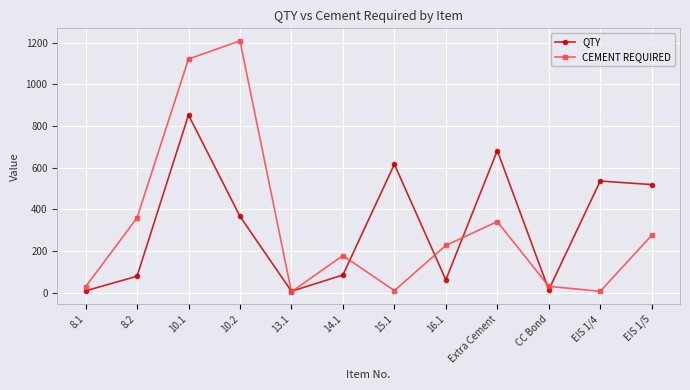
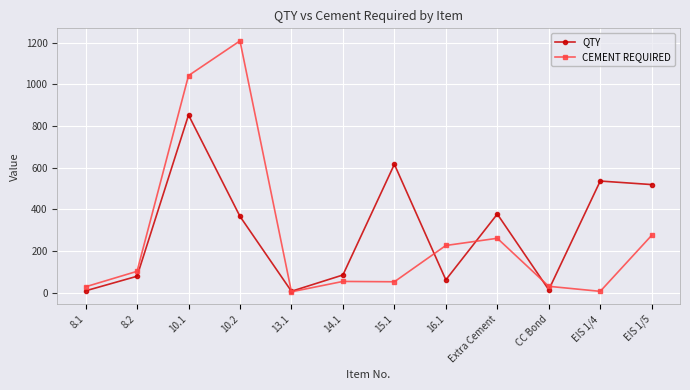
  {
    "QTY": {
      "8.1": 10,
      "8.2": 80,
      "10.1": 850,
      "10.2": 370,
      "14.1": 80,
      "15.1": 620,
      "16.1": 60,
-     "Extra Cement": 680,
+     "Extra Cement": 380,
      "CC Bond": 10,
      "EIS 1/4": 540,
      "EIS 1/5": 520
    },
    "CEMENT REQUIRED": {
      "8.1": 30,
-     "8.2": 360,
-     "10.1": 1120,
+     "8.2": 100,
+     "10.1": 1040,
      "10.2": 1210,
-     "14.1": 180,
-     "15.1": 10,
+     "14.1": 50,
+     "15.1": 50,
      "16.1": 230,
-     "Extra Cement": 340,
+     "Extra Cement": 260,
      "CC Bond": 30,
      "EIS 1/4": 10,
      "EIS 1/5": 280
    }
  }
